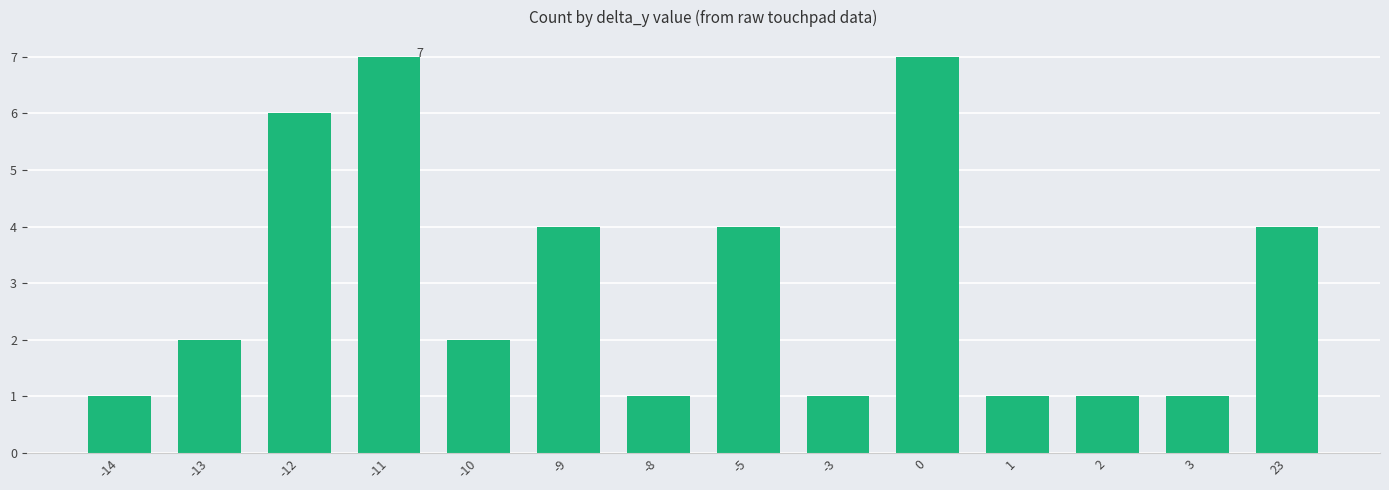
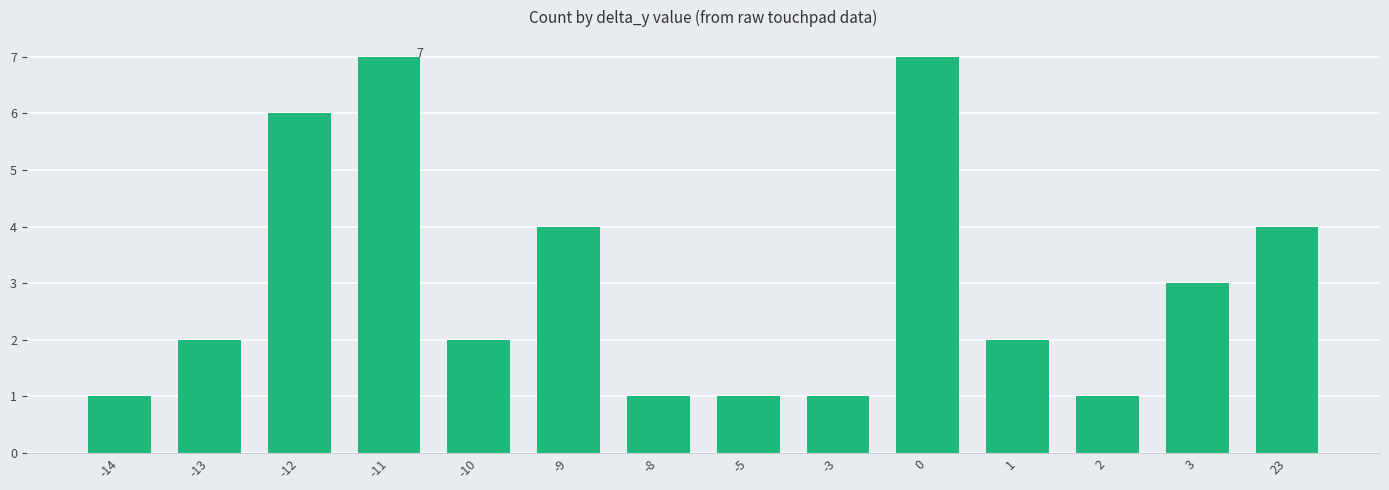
  {
    "-14": 1,
    "-13": 2,
    "-12": 6,
    "-10": 2,
    "-9": 4,
    "-8": 1,
-   "-5": 4,
+   "-5": 1,
    "-3": 1,
    "0": 7,
-   "1": 1,
+   "1": 2,
    "2": 1,
-   "3": 1,
+   "3": 3,
    "23": 4
  }
